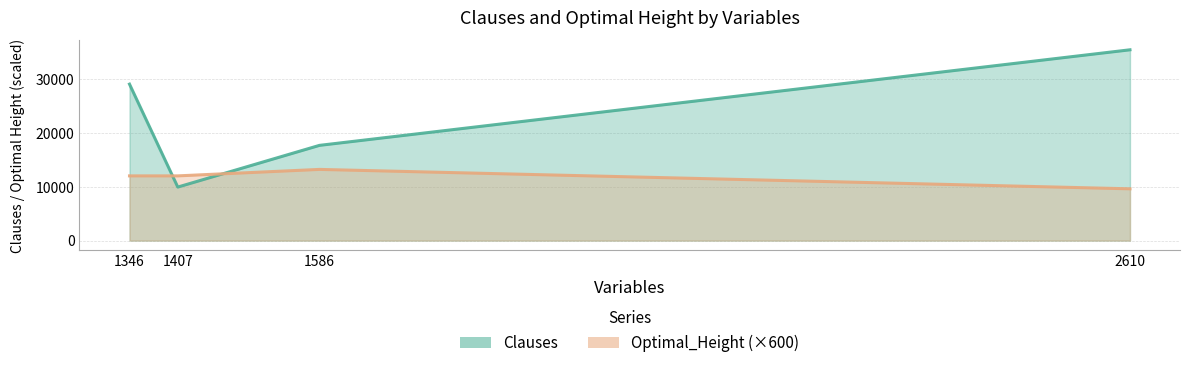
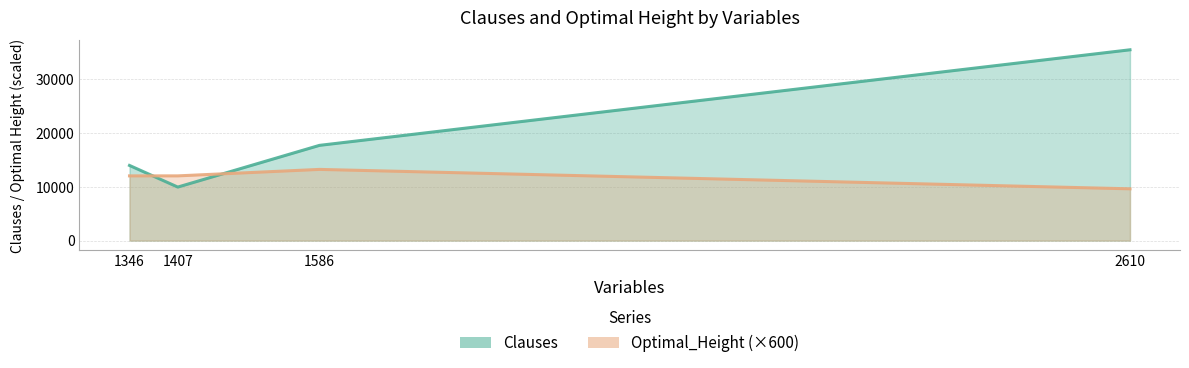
  {
    "Clauses": {
-     "1346": 29000,
+     "1346": 14000,
      "1407": 10000,
      "1586": 18000,
      "2610": 35000
    },
    "Optimal_Height (×600)": {
      "1346": 12000,
      "1407": 12000,
      "1586": 13000,
      "2610": 10000
    }
  }
